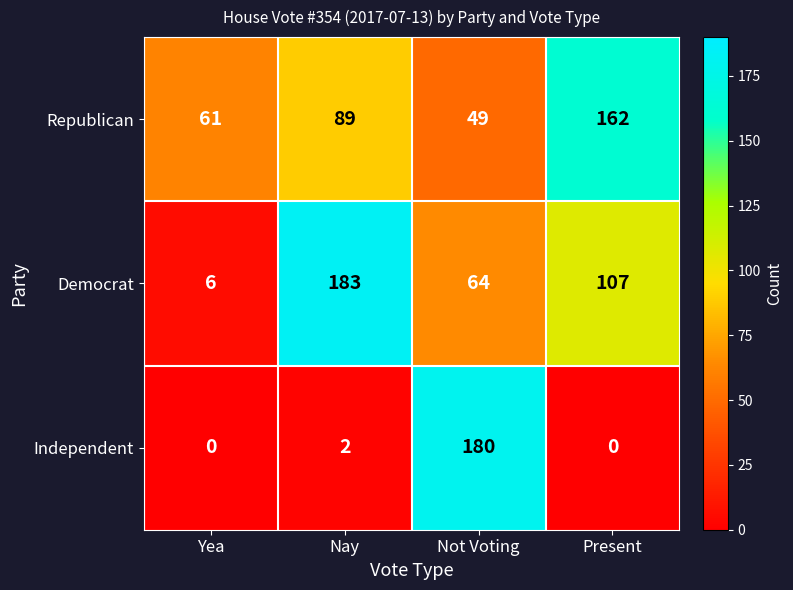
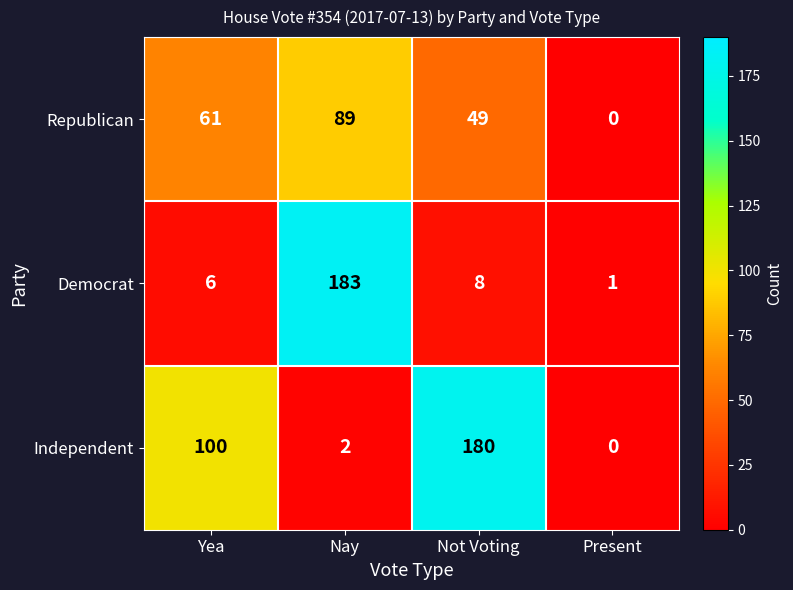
  {
    "Republican": {
      "Yea": 61,
      "Nay": 89,
      "Not Voting": 49,
-     "Present": 162
+     "Present": 0
    },
    "Democrat": {
      "Yea": 6,
      "Nay": 183,
-     "Not Voting": 64,
-     "Present": 107
+     "Not Voting": 8,
+     "Present": 1
    },
    "Independent": {
-     "Yea": 0,
+     "Yea": 100,
      "Nay": 2,
      "Not Voting": 180,
      "Present": 0
    }
  }
